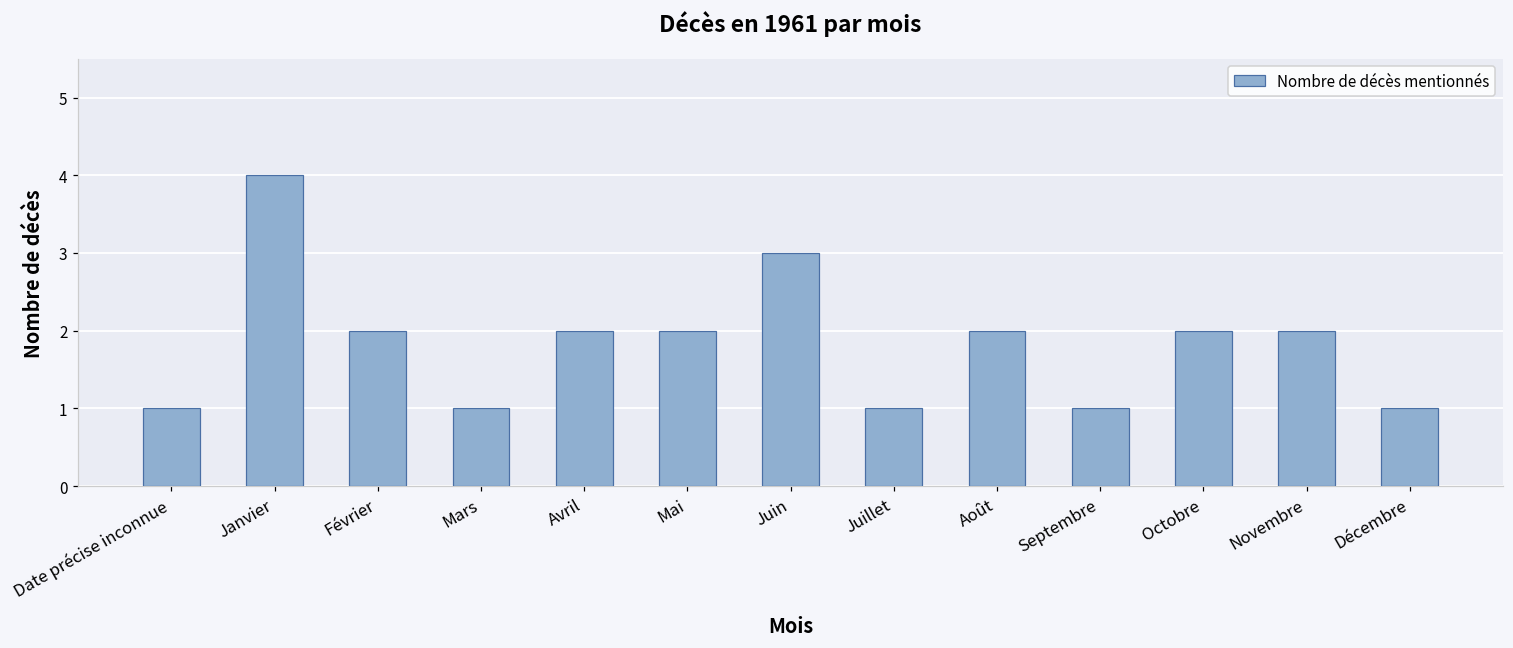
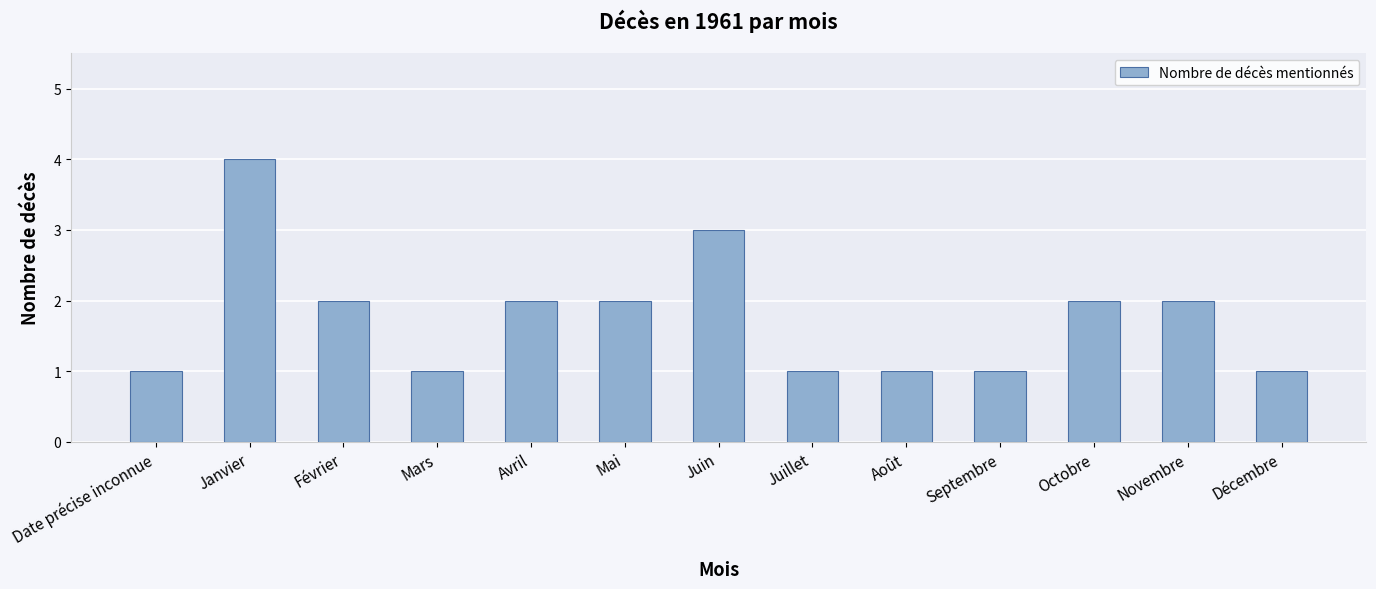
  {
    "Date précise inconnue": 1,
    "Janvier": 4,
    "Février": 2,
    "Mars": 1,
    "Avril": 2,
    "Mai": 2,
    "Juin": 3,
    "Juillet": 1,
-   "Août": 2,
+   "Août": 1,
    "Septembre": 1,
    "Octobre": 2,
    "Novembre": 2,
    "Décembre": 1
  }
